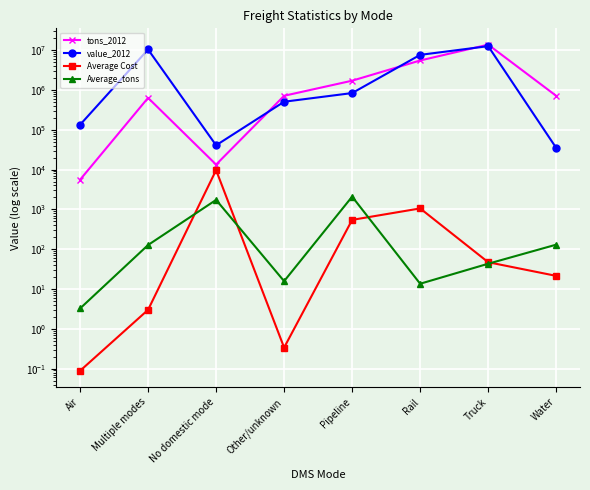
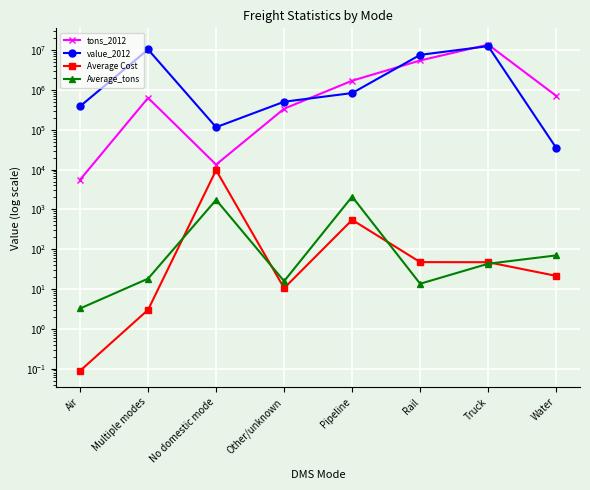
  {
    "tons_2012": {
      "Air": 6000,
      "Multiple modes": 600000,
      "No domestic mode": 13000,
-     "Other/unknown": 700000,
+     "Other/unknown": 300000,
      "Pipeline": 1700000,
      "Rail": 6000000,
      "Water": 700000
    },
    "value_2012": {
-     "Air": 130000,
+     "Air": 400000,
      "Multiple modes": 10000000,
-     "No domestic mode": 40000,
+     "No domestic mode": 120000,
      "Other/unknown": 500000,
      "Pipeline": 800000,
      "Rail": 8000000,
      "Water": 40000
    },
    "Average Cost": {
      "Air": 0.1,
      "Multiple modes": 3,
      "No domestic mode": 10000,
-     "Other/unknown": 0.3,
+     "Other/unknown": 11,
      "Pipeline": 500,
-     "Rail": 1100,
+     "Rail": 50,
      "Water": 20
    },
    "Average_tons": {
      "Air": 3,
-     "Multiple modes": 130,
+     "Multiple modes": 20,
      "No domestic mode": 2000,
      "Other/unknown": 16,
      "Pipeline": 2000,
      "Rail": 14,
-     "Water": 130
+     "Water": 70
    }
  }
